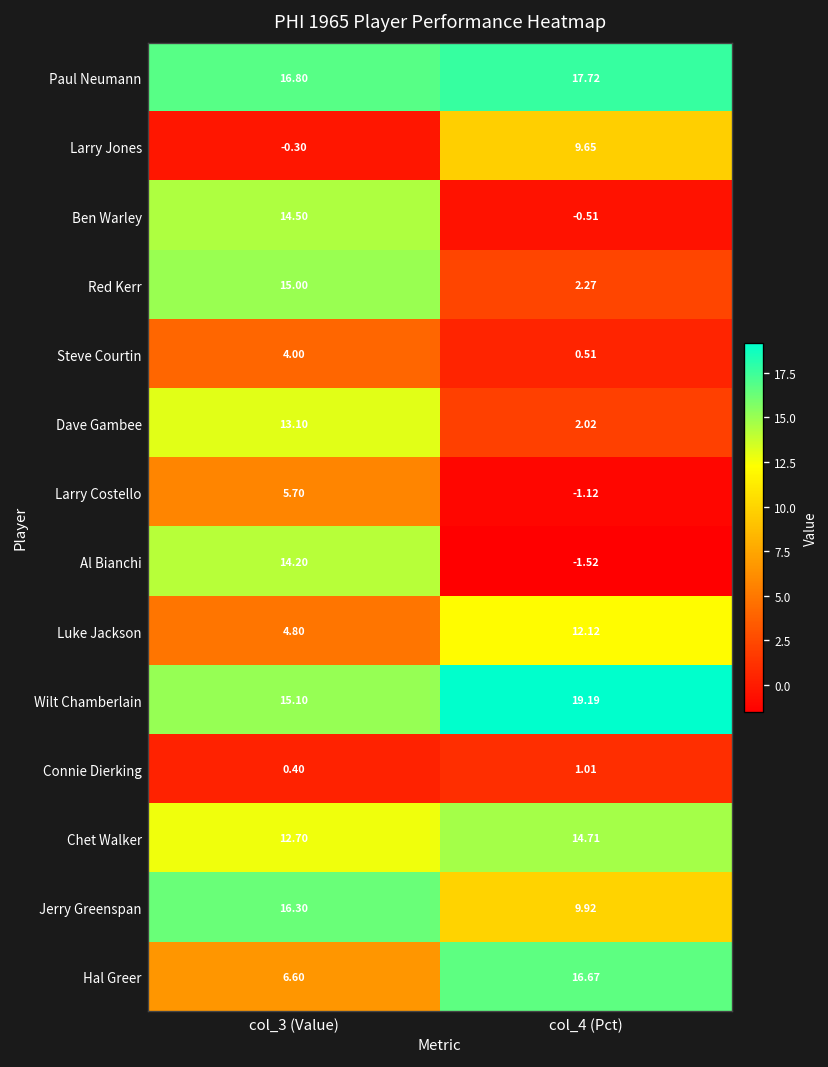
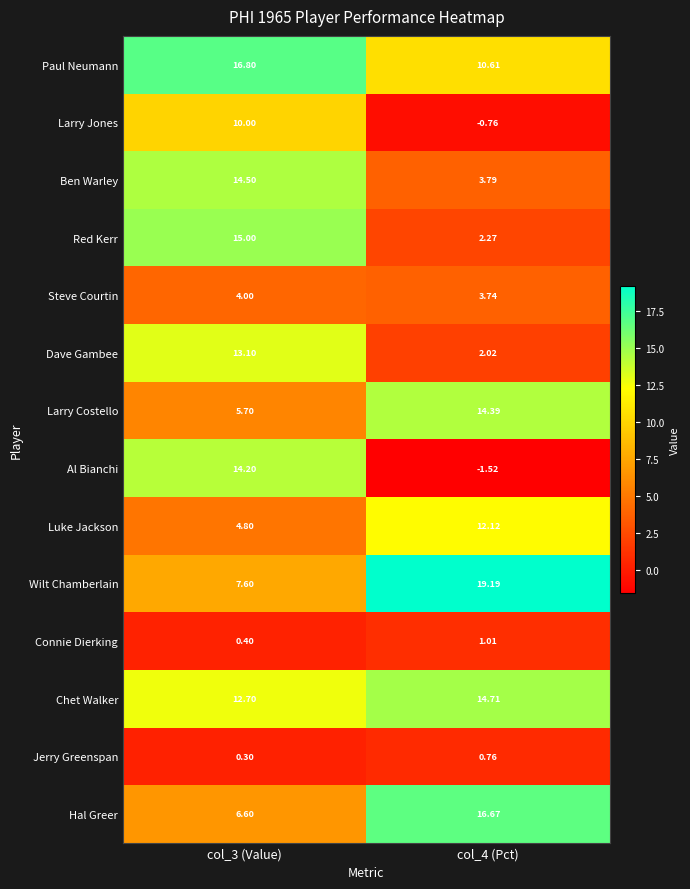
  {
    "Paul Neumann": {
      "col_3 (Value)": 16.80,
-     "col_4 (Pct)": 17.72
+     "col_4 (Pct)": 10.61
    },
    "Larry Jones": {
-     "col_3 (Value)": -0.30,
-     "col_4 (Pct)": 9.65
+     "col_3 (Value)": 10.00,
+     "col_4 (Pct)": -0.76
    },
    "Ben Warley": {
      "col_3 (Value)": 14.50,
-     "col_4 (Pct)": -0.51
+     "col_4 (Pct)": 3.79
    },
    "Red Kerr": {
      "col_3 (Value)": 15.00,
      "col_4 (Pct)": 2.27
    },
    "Steve Courtin": {
      "col_3 (Value)": 4.00,
-     "col_4 (Pct)": 0.51
+     "col_4 (Pct)": 3.74
    },
    "Dave Gambee": {
      "col_3 (Value)": 13.10,
      "col_4 (Pct)": 2.02
    },
    "Larry Costello": {
      "col_3 (Value)": 5.70,
-     "col_4 (Pct)": -1.12
+     "col_4 (Pct)": 14.39
    },
    "Al Bianchi": {
      "col_3 (Value)": 14.20,
      "col_4 (Pct)": -1.52
    },
    "Luke Jackson": {
      "col_3 (Value)": 4.80,
      "col_4 (Pct)": 12.12
    },
    "Wilt Chamberlain": {
-     "col_3 (Value)": 15.10,
+     "col_3 (Value)": 7.60,
      "col_4 (Pct)": 19.19
    },
    "Connie Dierking": {
      "col_3 (Value)": 0.40,
      "col_4 (Pct)": 1.01
    },
    "Chet Walker": {
      "col_3 (Value)": 12.70,
      "col_4 (Pct)": 14.71
    },
    "Jerry Greenspan": {
-     "col_3 (Value)": 16.30,
-     "col_4 (Pct)": 9.92
+     "col_3 (Value)": 0.30,
+     "col_4 (Pct)": 0.76
    },
    "Hal Greer": {
      "col_3 (Value)": 6.60,
      "col_4 (Pct)": 16.67
    }
  }
